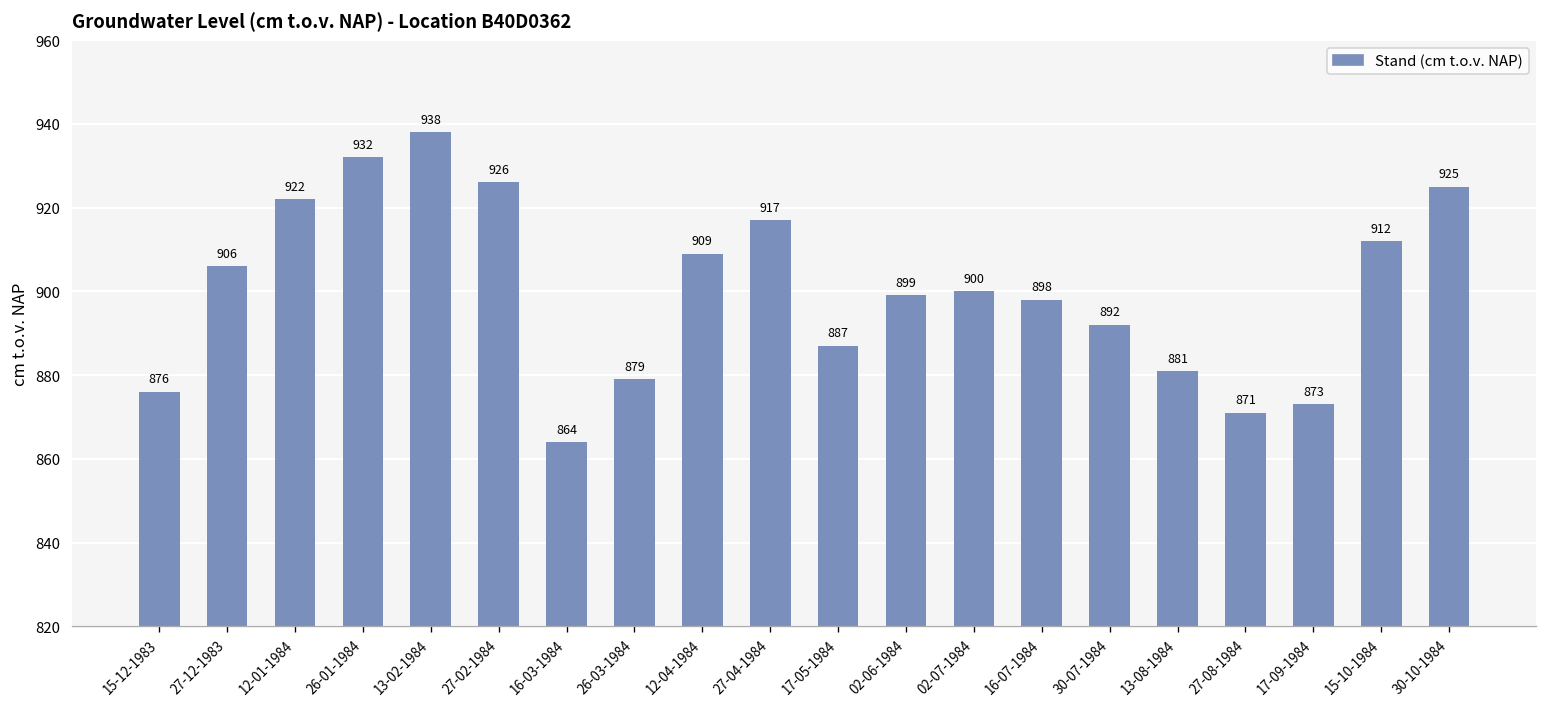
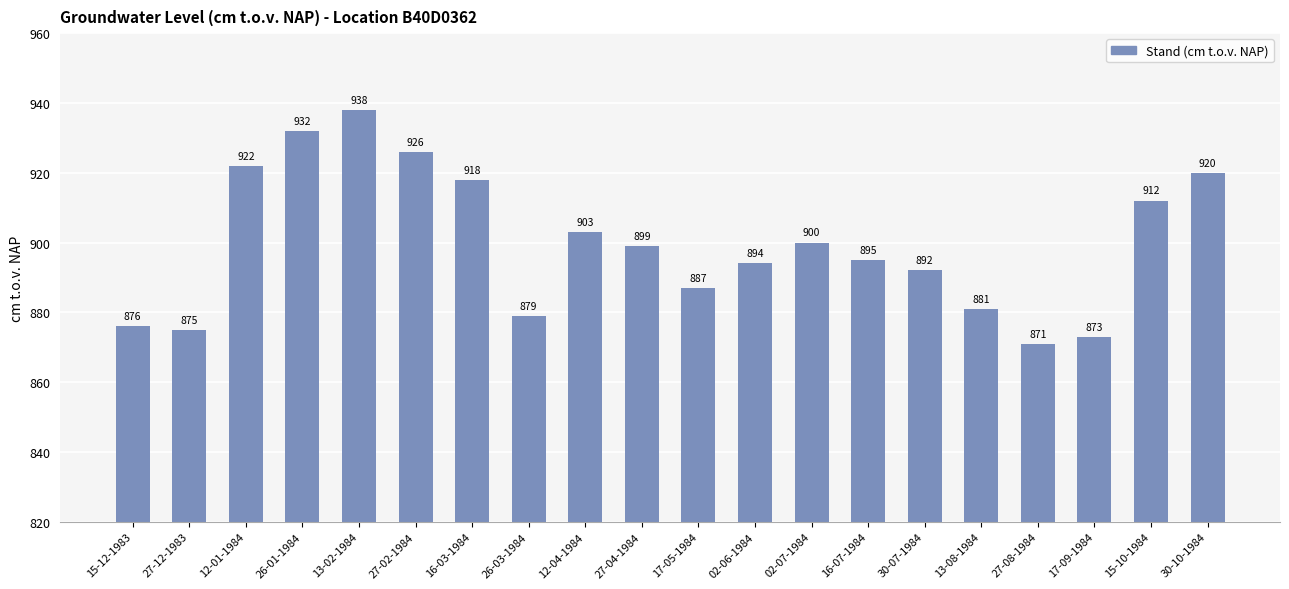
  {
    "15-12-1983": 876,
-   "27-12-1983": 906,
+   "27-12-1983": 875,
    "12-01-1984": 922,
    "26-01-1984": 932,
    "13-02-1984": 938,
    "27-02-1984": 926,
-   "16-03-1984": 864,
+   "16-03-1984": 918,
    "26-03-1984": 879,
-   "12-04-1984": 909,
-   "27-04-1984": 917,
+   "12-04-1984": 903,
+   "27-04-1984": 899,
    "17-05-1984": 887,
-   "02-06-1984": 899,
+   "02-06-1984": 894,
    "02-07-1984": 900,
-   "16-07-1984": 898,
+   "16-07-1984": 895,
    "30-07-1984": 892,
    "13-08-1984": 881,
    "27-08-1984": 871,
    "17-09-1984": 873,
    "15-10-1984": 912,
-   "30-10-1984": 925
+   "30-10-1984": 920
  }
